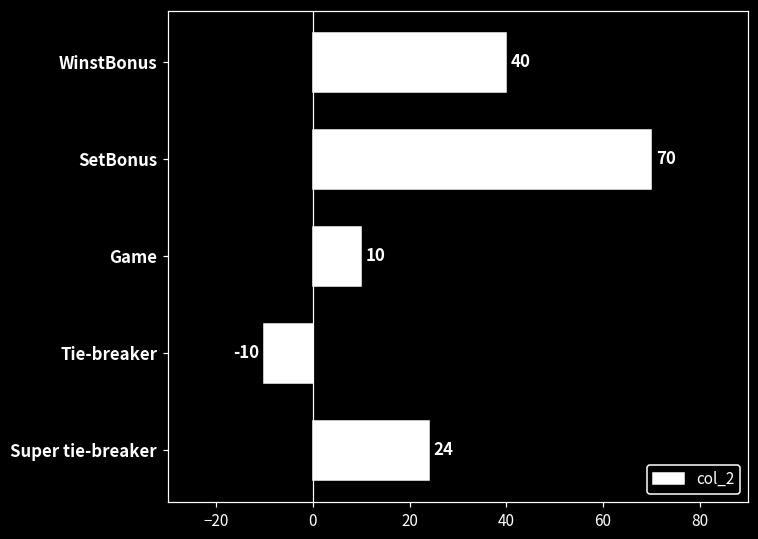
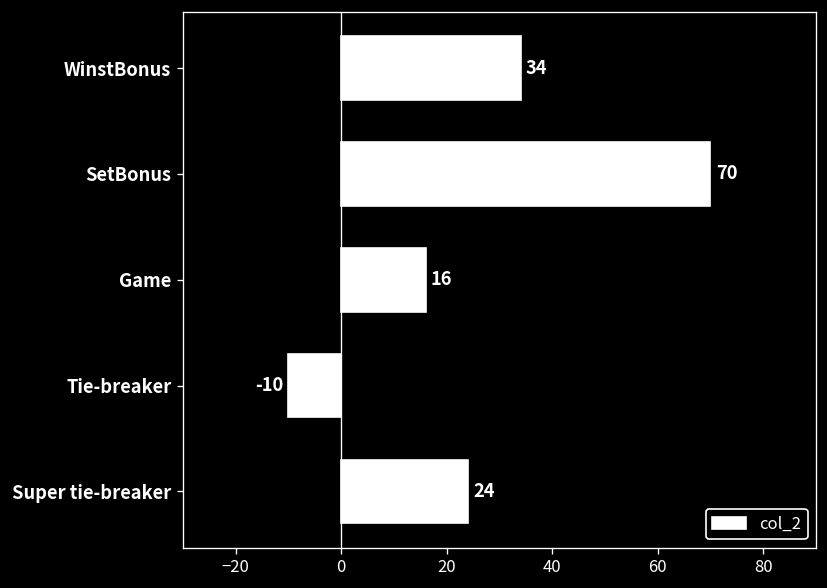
  {
-   "WinstBonus": 40,
+   "WinstBonus": 34,
    "SetBonus": 70,
-   "Game": 10,
+   "Game": 16,
    "Tie-breaker": -10,
    "Super tie-breaker": 24
  }
